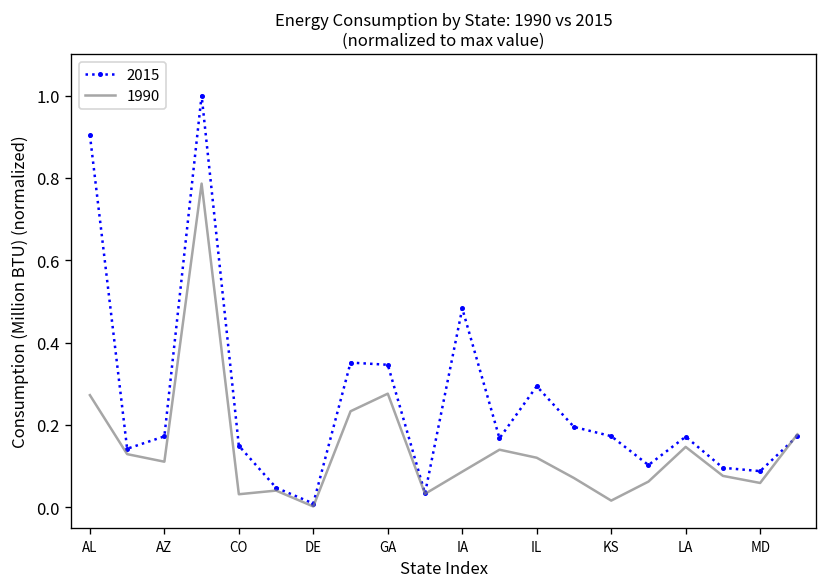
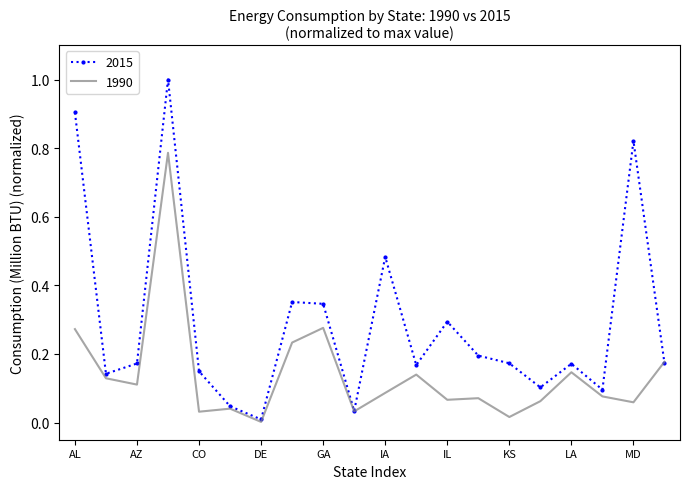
  {
    "2015": {
      "AL": 0.90,
      "AZ": 0.17,
      "CO": 0.15,
      "GA": 0.35,
      "IA": 0.48,
      "IL": 0.29,
      "KS": 0.17,
      "LA": 0.17,
-     "MD": 0.09
+     "MD": 0.82
    },
    "1990": {
      "AL": 0.27,
      "AZ": 0.11,
      "CO": 0.03,
      "GA": 0.28,
      "IA": 0.09,
-     "IL": 0.12,
+     "IL": 0.07,
      "KS": 0.02,
      "LA": 0.15,
      "MD": 0.06
    }
  }
